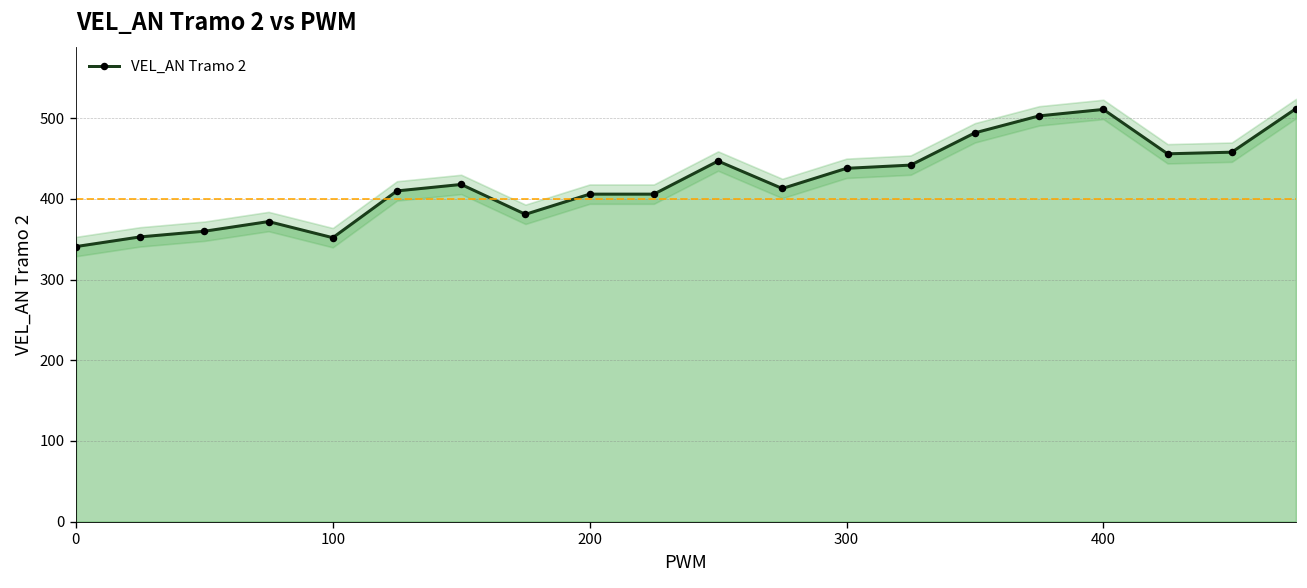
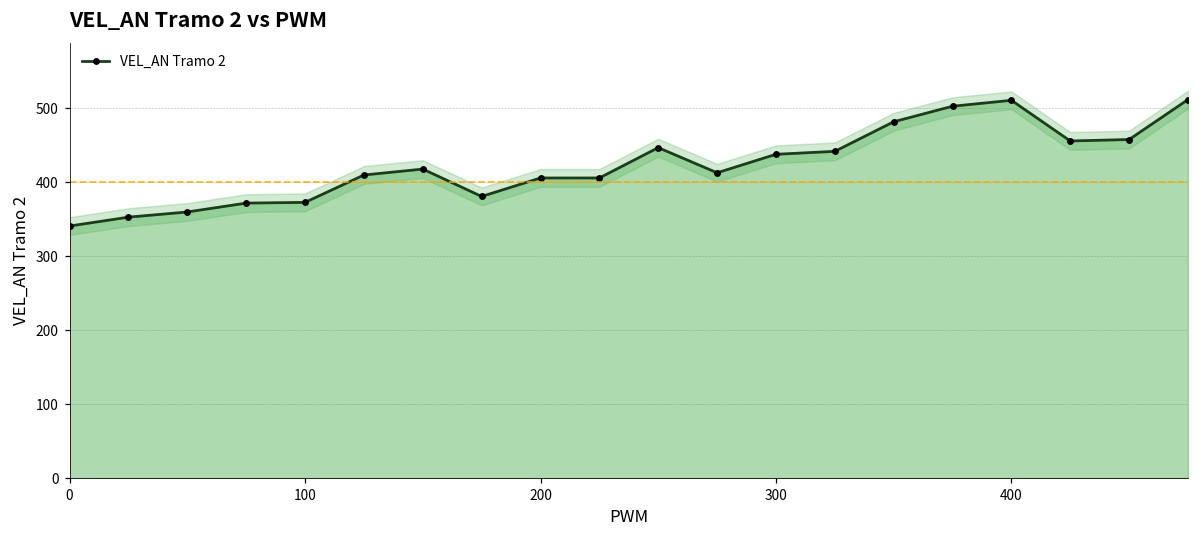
  {
    "VEL_AN Tramo 2": {
      "0": 340,
-     "100": 350,
+     "100": 370,
      "200": 410,
      "300": 440,
      "400": 510
    }
  }
